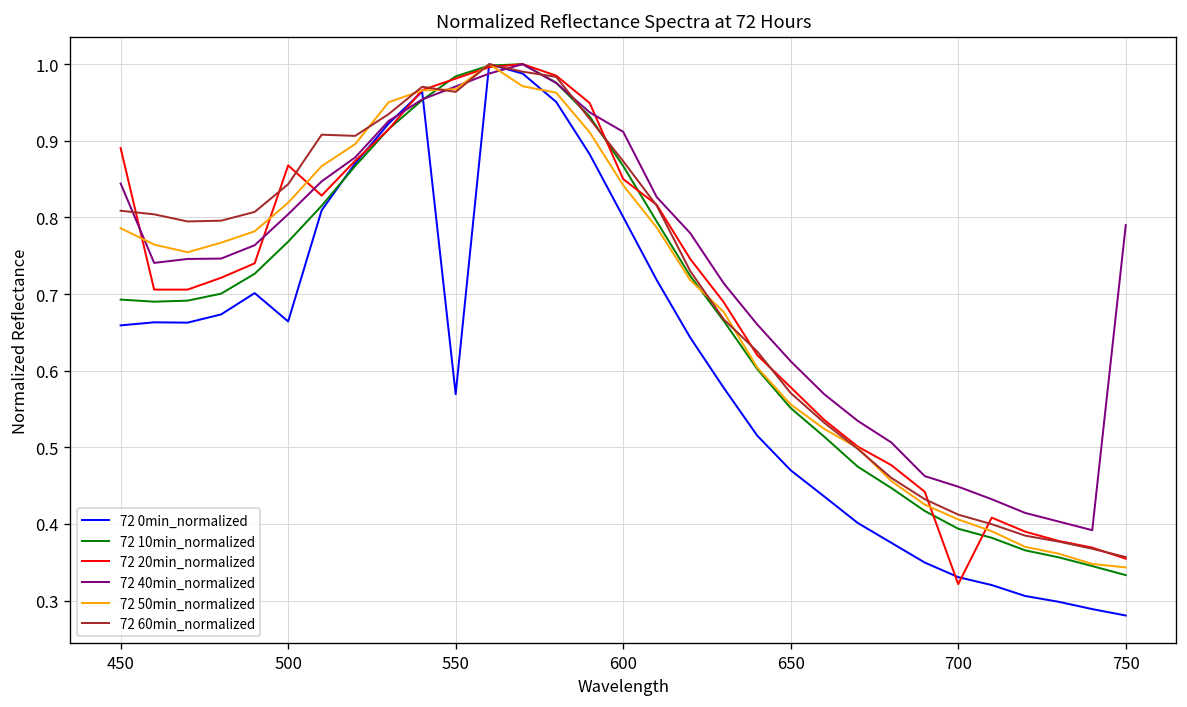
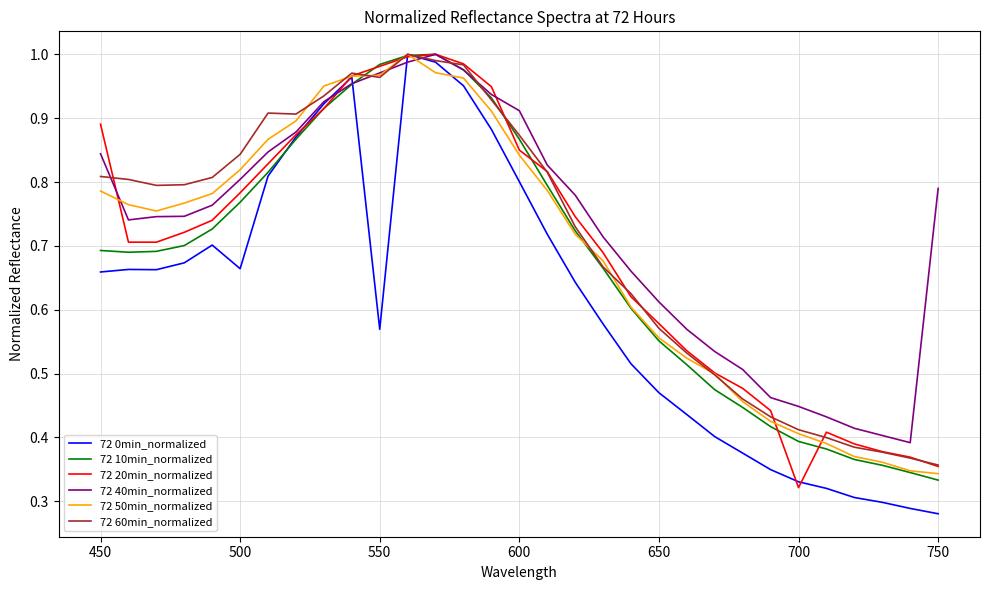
  {
    "72 0min_normalized": {
      "450": 0.66,
      "500": 0.66,
      "550": 0.57,
      "600": 0.80,
      "650": 0.47,
      "700": 0.33,
      "750": 0.28
    },
    "72 10min_normalized": {
      "450": 0.69,
      "500": 0.77,
      "600": 0.87,
      "650": 0.55,
      "700": 0.39,
      "750": 0.33
    },
    "72 20min_normalized": {
      "450": 0.89,
-     "500": 0.87,
+     "500": 0.78,
      "600": 0.85,
      "650": 0.58,
      "700": 0.32
    },
    "72 40min_normalized": {
      "450": 0.84,
      "500": 0.80,
      "600": 0.91,
      "650": 0.61,
      "700": 0.45,
      "750": 0.79
    },
    "72 50min_normalized": {
      "450": 0.79,
      "500": 0.82,
      "600": 0.84,
      "650": 0.56,
      "700": 0.41,
      "750": 0.34
    },
    "72 60min_normalized": {
      "450": 0.81,
      "500": 0.84,
      "600": 0.87,
      "650": 0.57,
      "700": 0.41
    }
  }
